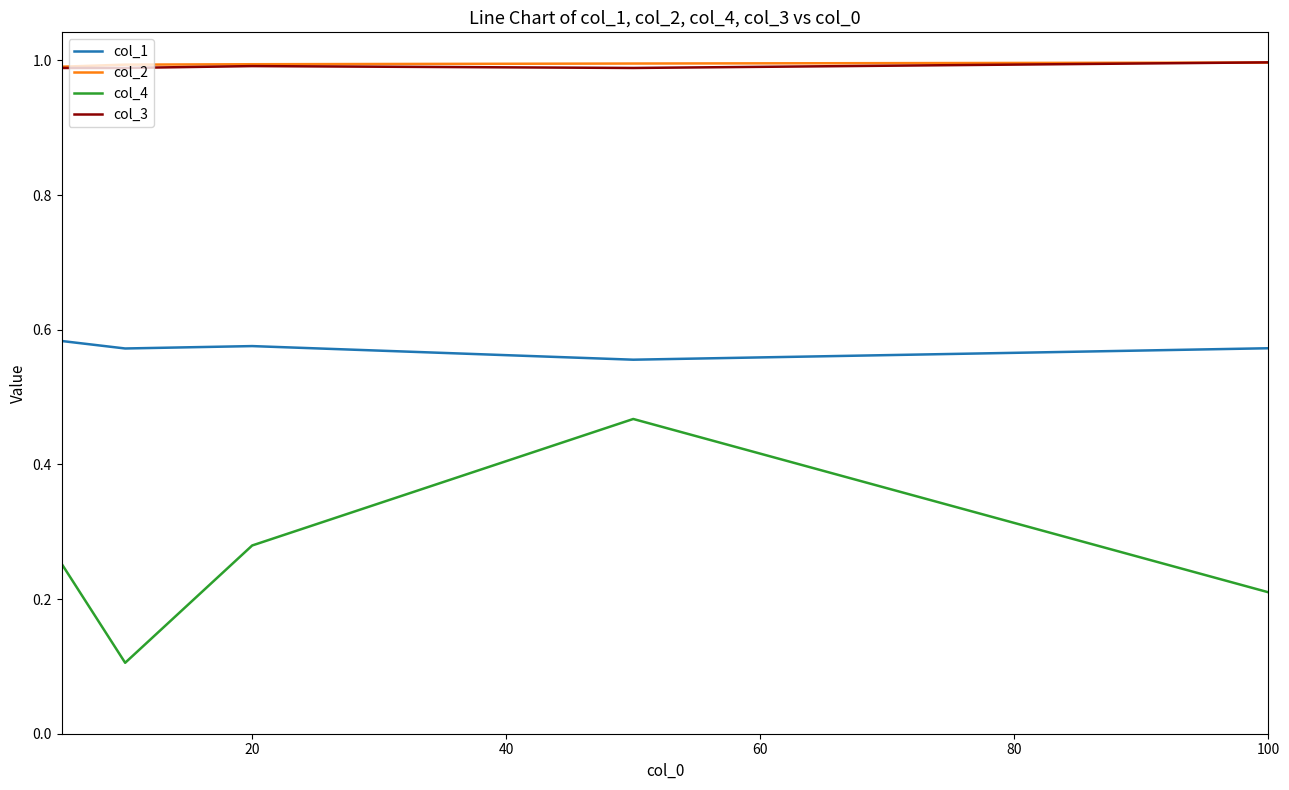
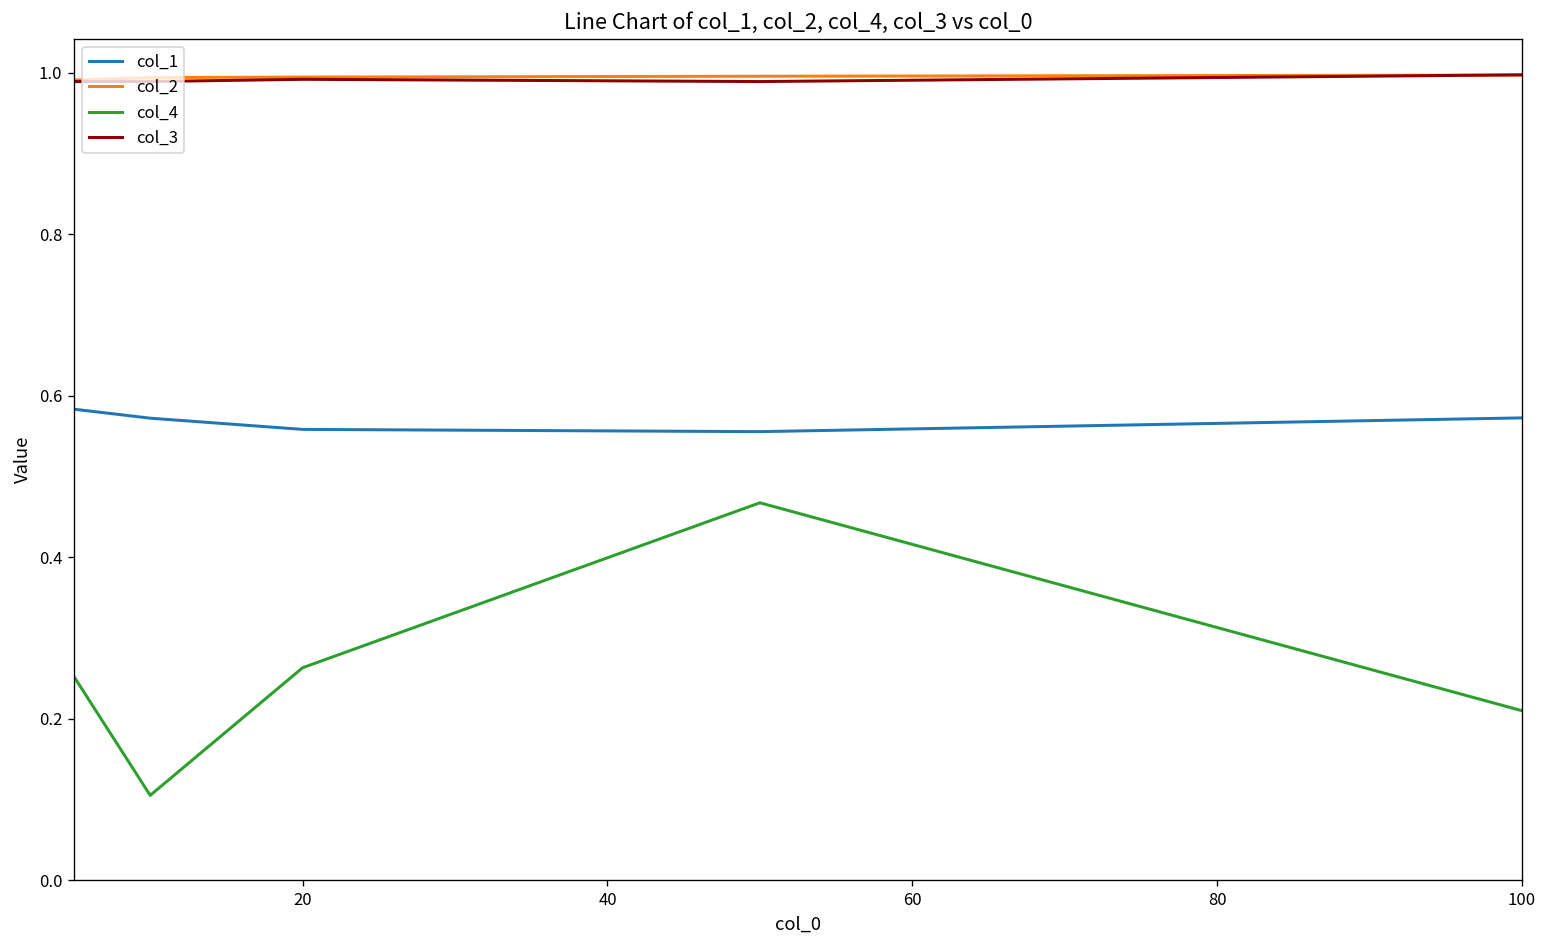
  {
    "col_1": {
-     "20": 0.58,
+     "20": 0.56,
      "100": 0.57
    },
    "col_4": {
-     "20": 0.28,
+     "20": 0.26,
      "100": 0.21
    }
  }
